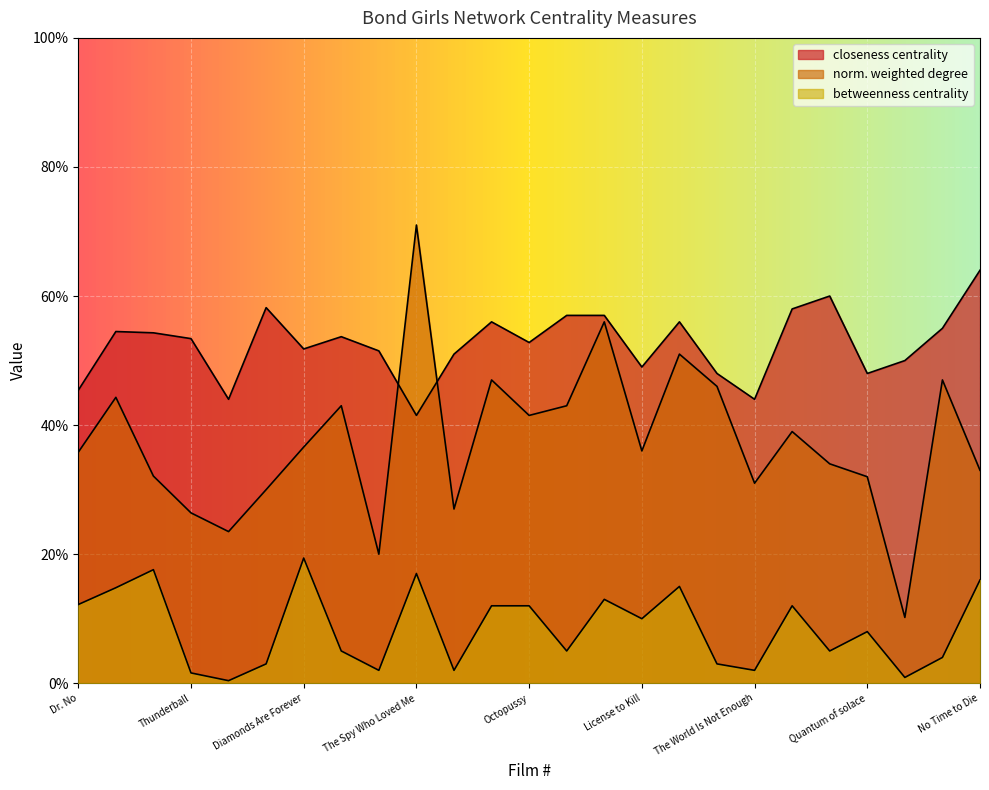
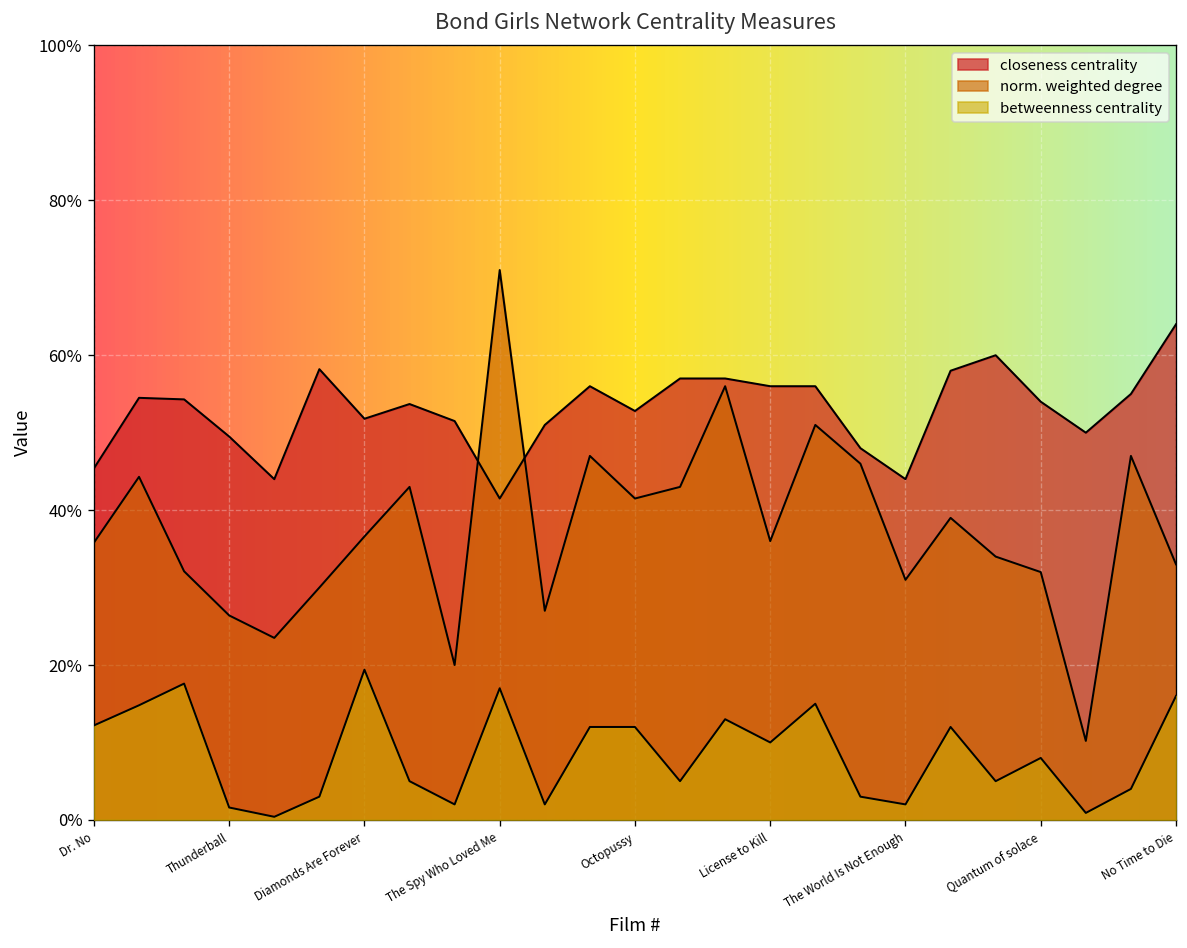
  {
    "closeness centrality": {
      "Dr. No": "45%",
-     "Thunderball": "53%",
+     "Thunderball": "50%",
      "Diamonds Are Forever": "52%",
      "The Spy Who Loved Me": "42%",
      "Octopussy": "53%",
-     "License to Kill": "49%",
+     "License to Kill": "56%",
      "The World Is Not Enough": "44%",
-     "Quantum of solace": "48%",
+     "Quantum of solace": "54%",
      "No Time to Die": "64%"
    }
  }
